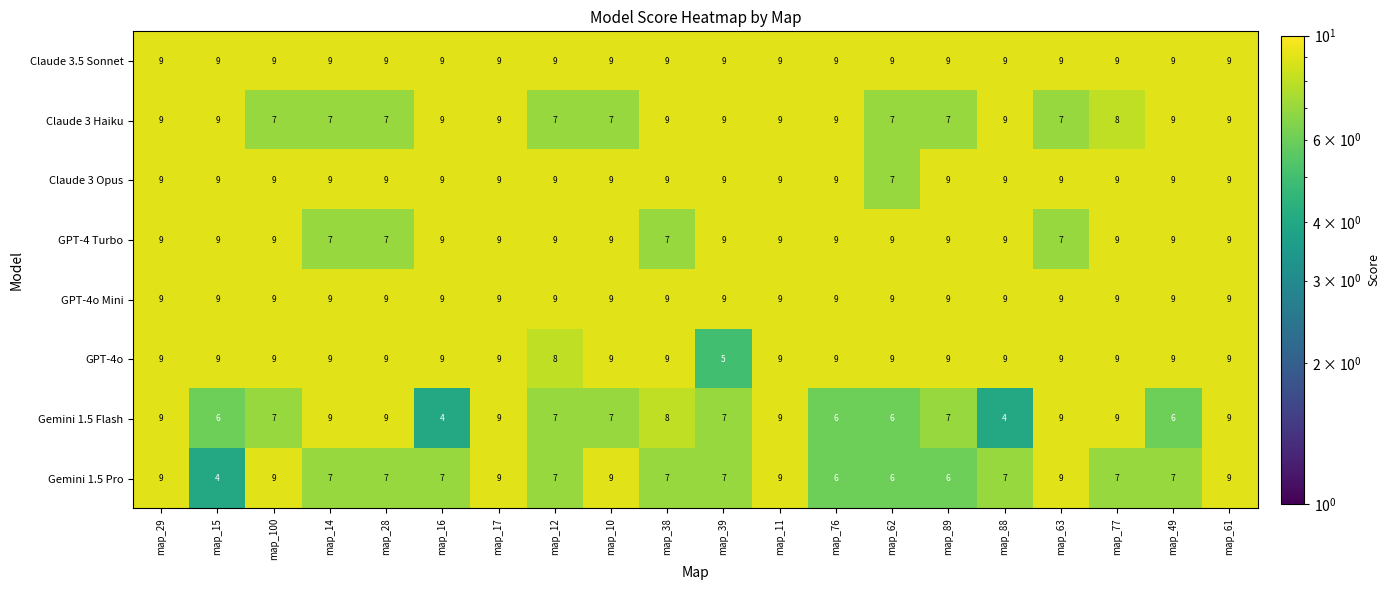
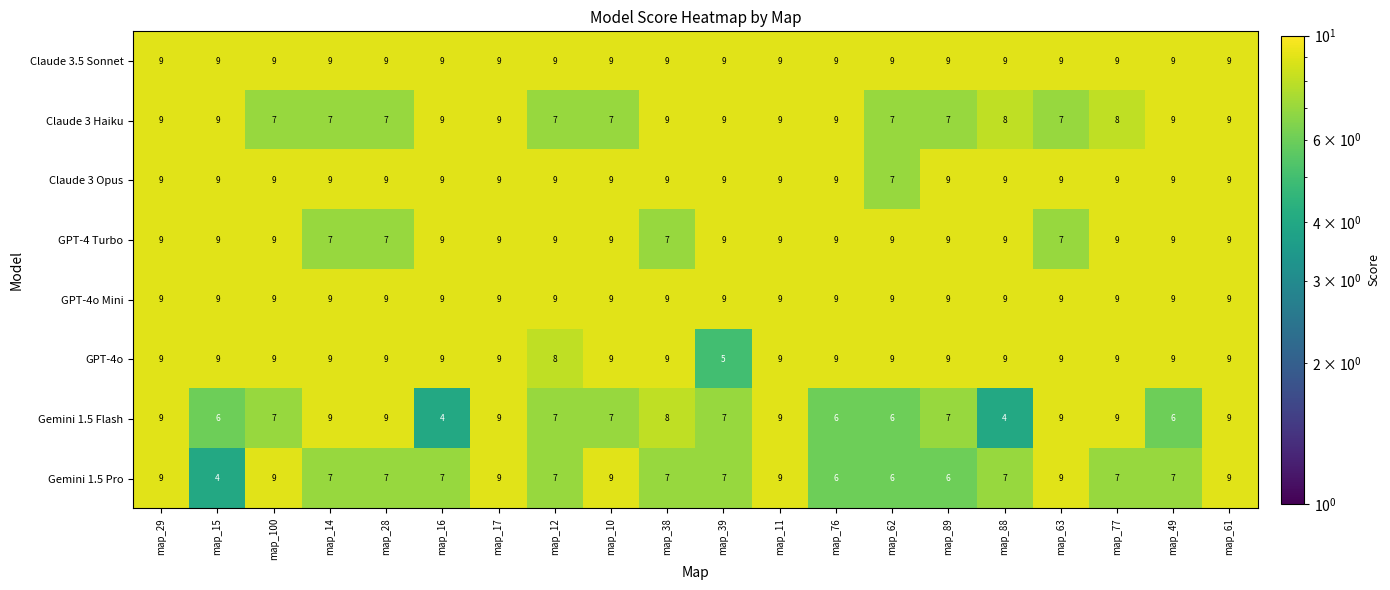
  {
    "Claude 3.5 Sonnet": {
      "map_29": 9,
      "map_15": 9,
      "map_100": 9,
      "map_14": 9,
      "map_28": 9,
      "map_16": 9,
      "map_17": 9,
      "map_12": 9,
      "map_10": 9,
      "map_38": 9,
      "map_39": 9,
      "map_11": 9,
      "map_76": 9,
      "map_62": 9,
      "map_89": 9,
      "map_88": 9,
      "map_63": 9,
      "map_77": 9,
      "map_49": 9,
      "map_61": 9
    },
    "Claude 3 Haiku": {
      "map_29": 9,
      "map_15": 9,
      "map_100": 7,
      "map_14": 7,
      "map_28": 7,
      "map_16": 9,
      "map_17": 9,
      "map_12": 7,
      "map_10": 7,
      "map_38": 9,
      "map_39": 9,
      "map_11": 9,
      "map_76": 9,
      "map_62": 7,
      "map_89": 7,
-     "map_88": 9,
+     "map_88": 8,
      "map_63": 7,
      "map_77": 8,
      "map_49": 9,
      "map_61": 9
    },
    "Claude 3 Opus": {
      "map_29": 9,
      "map_15": 9,
      "map_100": 9,
      "map_14": 9,
      "map_28": 9,
      "map_16": 9,
      "map_17": 9,
      "map_12": 9,
      "map_10": 9,
      "map_38": 9,
      "map_39": 9,
      "map_11": 9,
      "map_76": 9,
      "map_62": 7,
      "map_89": 9,
      "map_88": 9,
      "map_63": 9,
      "map_77": 9,
      "map_49": 9,
      "map_61": 9
    },
    "GPT-4 Turbo": {
      "map_29": 9,
      "map_15": 9,
      "map_100": 9,
      "map_14": 7,
      "map_28": 7,
      "map_16": 9,
      "map_17": 9,
      "map_12": 9,
      "map_10": 9,
      "map_38": 7,
      "map_39": 9,
      "map_11": 9,
      "map_76": 9,
      "map_62": 9,
      "map_89": 9,
      "map_88": 9,
      "map_63": 7,
      "map_77": 9,
      "map_49": 9,
      "map_61": 9
    },
    "GPT-4o Mini": {
      "map_29": 9,
      "map_15": 9,
      "map_100": 9,
      "map_14": 9,
      "map_28": 9,
      "map_16": 9,
      "map_17": 9,
      "map_12": 9,
      "map_10": 9,
      "map_38": 9,
      "map_39": 9,
      "map_11": 9,
      "map_76": 9,
      "map_62": 9,
      "map_89": 9,
      "map_88": 9,
      "map_63": 9,
      "map_77": 9,
      "map_49": 9,
      "map_61": 9
    },
    "GPT-4o": {
      "map_29": 9,
      "map_15": 9,
      "map_100": 9,
      "map_14": 9,
      "map_28": 9,
      "map_16": 9,
      "map_17": 9,
      "map_12": 8,
      "map_10": 9,
      "map_38": 9,
      "map_39": 5,
      "map_11": 9,
      "map_76": 9,
      "map_62": 9,
      "map_89": 9,
      "map_88": 9,
      "map_63": 9,
      "map_77": 9,
      "map_49": 9,
      "map_61": 9
    },
    "Gemini 1.5 Flash": {
      "map_29": 9,
      "map_15": 6,
      "map_100": 7,
      "map_14": 9,
      "map_28": 9,
      "map_16": 4,
      "map_17": 9,
      "map_12": 7,
      "map_10": 7,
      "map_38": 8,
      "map_39": 7,
      "map_11": 9,
      "map_76": 6,
      "map_62": 6,
      "map_89": 7,
      "map_88": 4,
      "map_63": 9,
      "map_77": 9,
      "map_49": 6,
      "map_61": 9
    },
    "Gemini 1.5 Pro": {
      "map_29": 9,
      "map_15": 4,
      "map_100": 9,
      "map_14": 7,
      "map_28": 7,
      "map_16": 7,
      "map_17": 9,
      "map_12": 7,
      "map_10": 9,
      "map_38": 7,
      "map_39": 7,
      "map_11": 9,
      "map_76": 6,
      "map_62": 6,
      "map_89": 6,
      "map_88": 7,
      "map_63": 9,
      "map_77": 7,
      "map_49": 7,
      "map_61": 9
    }
  }
